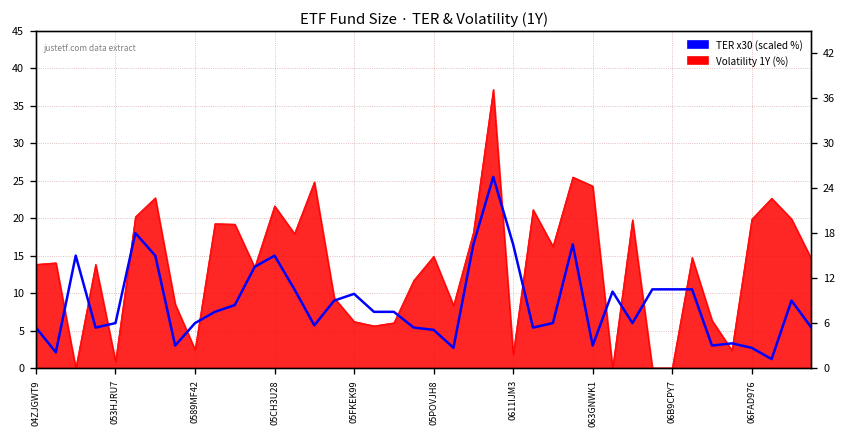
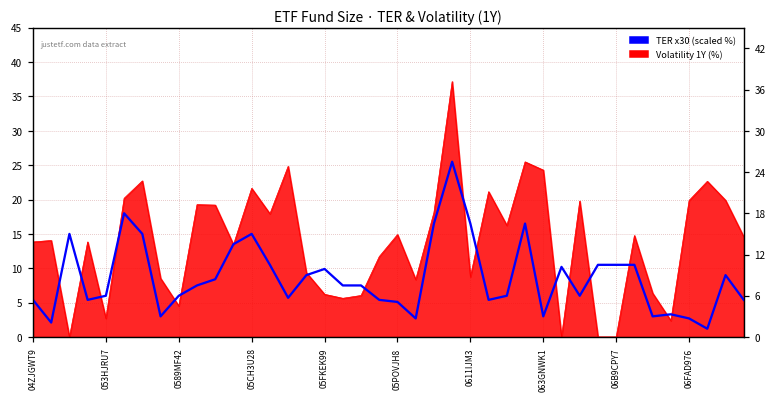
  {
    "Volatility 1Y (%)": {
      "04ZJGWT9": 14,
-     "053HJRU7": 1,
-     "0589MF42": 2,
+     "053HJRU7": 3,
+     "0589MF42": 5,
      "05CH3U28": 22,
      "05FKEK99": 6,
      "05POVJH8": 15,
-     "0611IJM3": 2,
+     "0611IJM3": 9,
      "063GNWK1": 24,
      "06B9CPY7": 0,
      "06FAD976": 20
    }
  }
